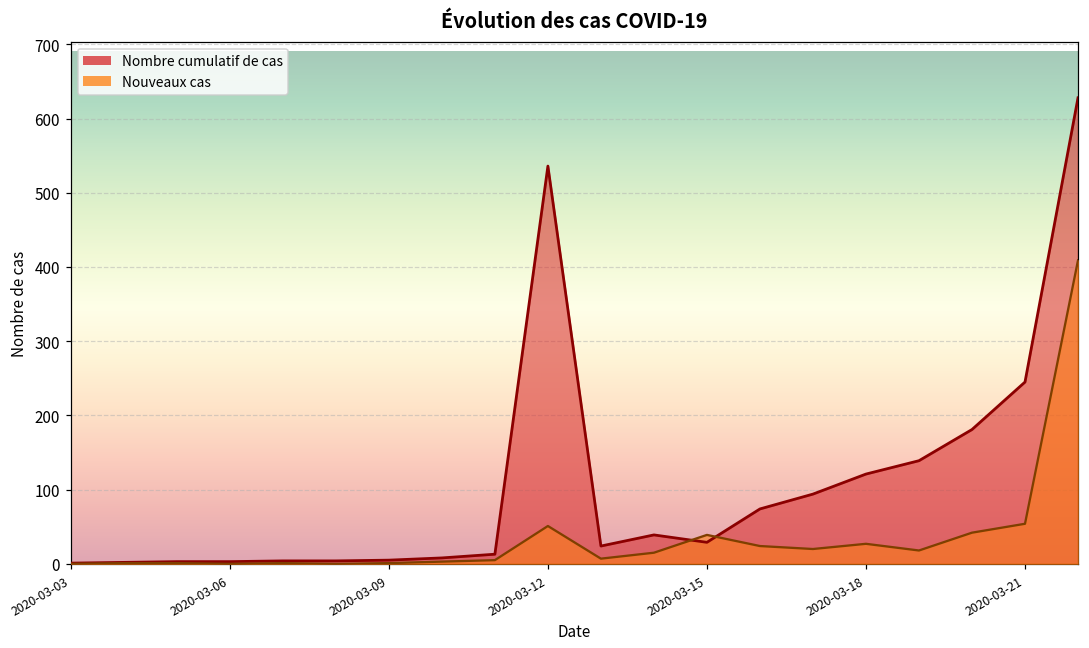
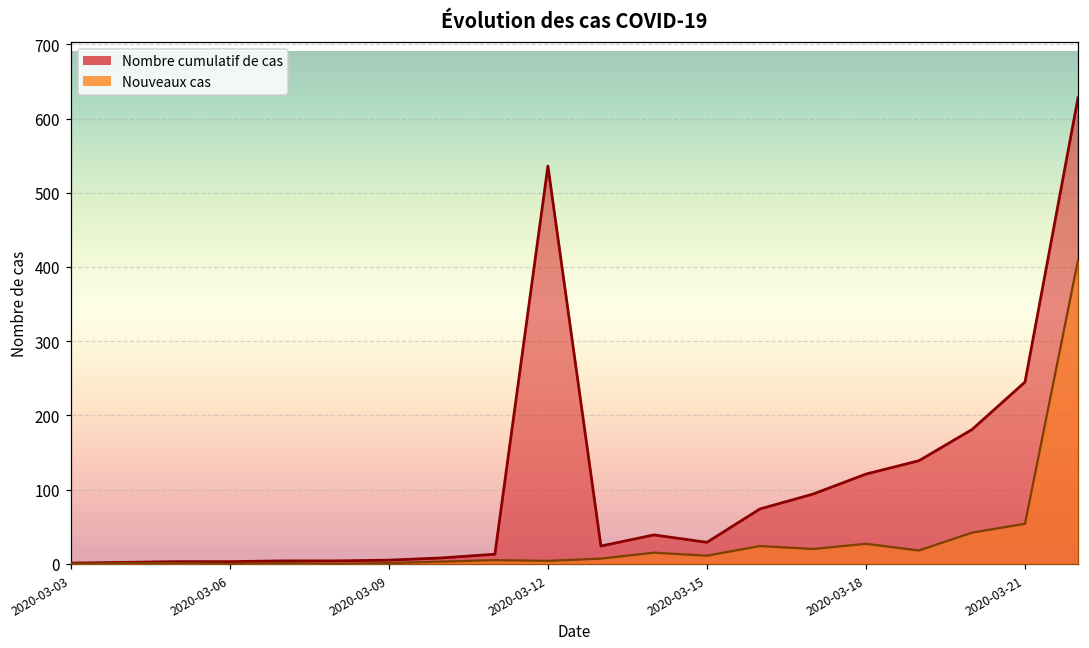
  {
    "Nombre cumulatif de cas": {
      "2020-03-09": 10,
      "2020-03-12": 540,
      "2020-03-15": 30,
      "2020-03-18": 120,
      "2020-03-21": 250
    },
    "Nouveaux cas": {
      "2020-03-09": 0,
-     "2020-03-12": 50,
-     "2020-03-15": 40,
+     "2020-03-12": 0,
+     "2020-03-15": 10,
      "2020-03-18": 30,
      "2020-03-21": 50
    }
  }
